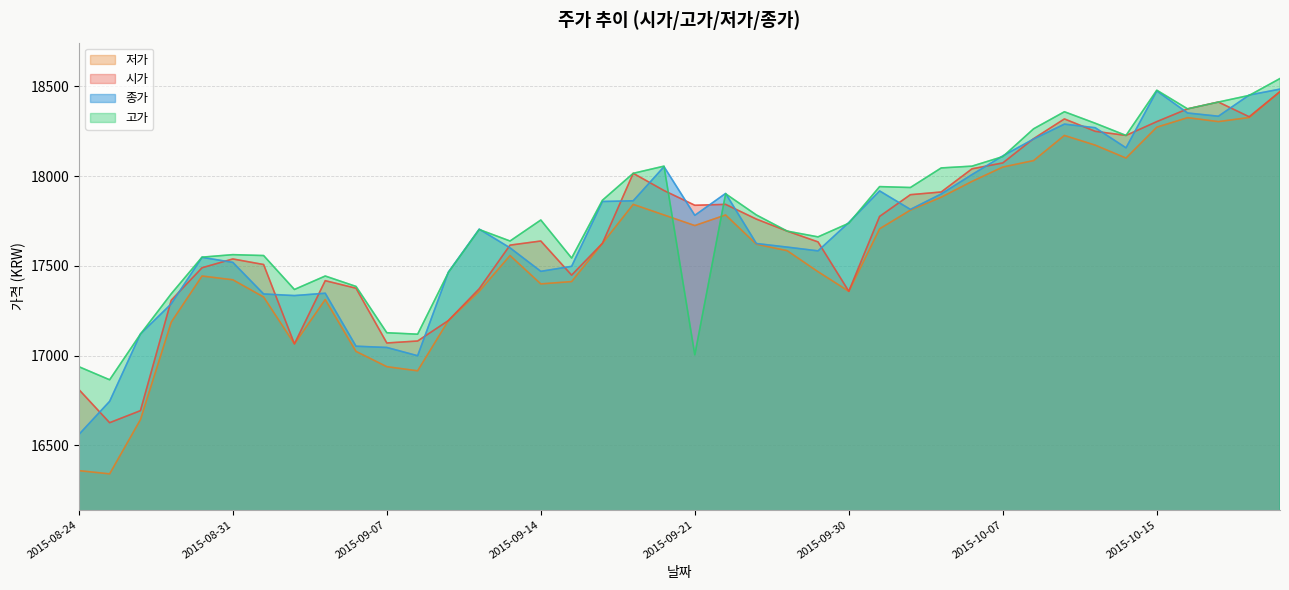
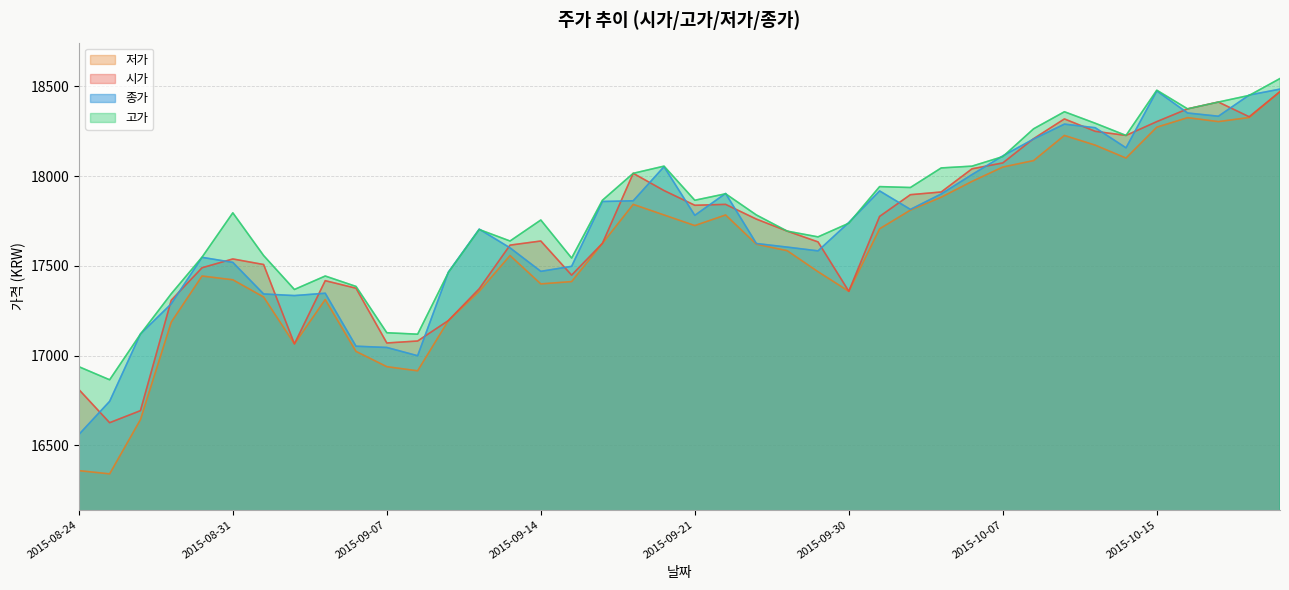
  {
    "종가": {
      "2015-08-24": 16560,
      "2015-08-31": 17520,
      "2015-09-07": 17050,
      "2015-09-14": 17470,
      "2015-09-21": 17780
    },
    "고가": {
      "2015-08-24": 16940,
-     "2015-08-31": 17560,
+     "2015-08-31": 17800,
      "2015-09-07": 17130,
      "2015-09-14": 17760,
-     "2015-09-21": 17000
+     "2015-09-21": 17870
    }
  }
